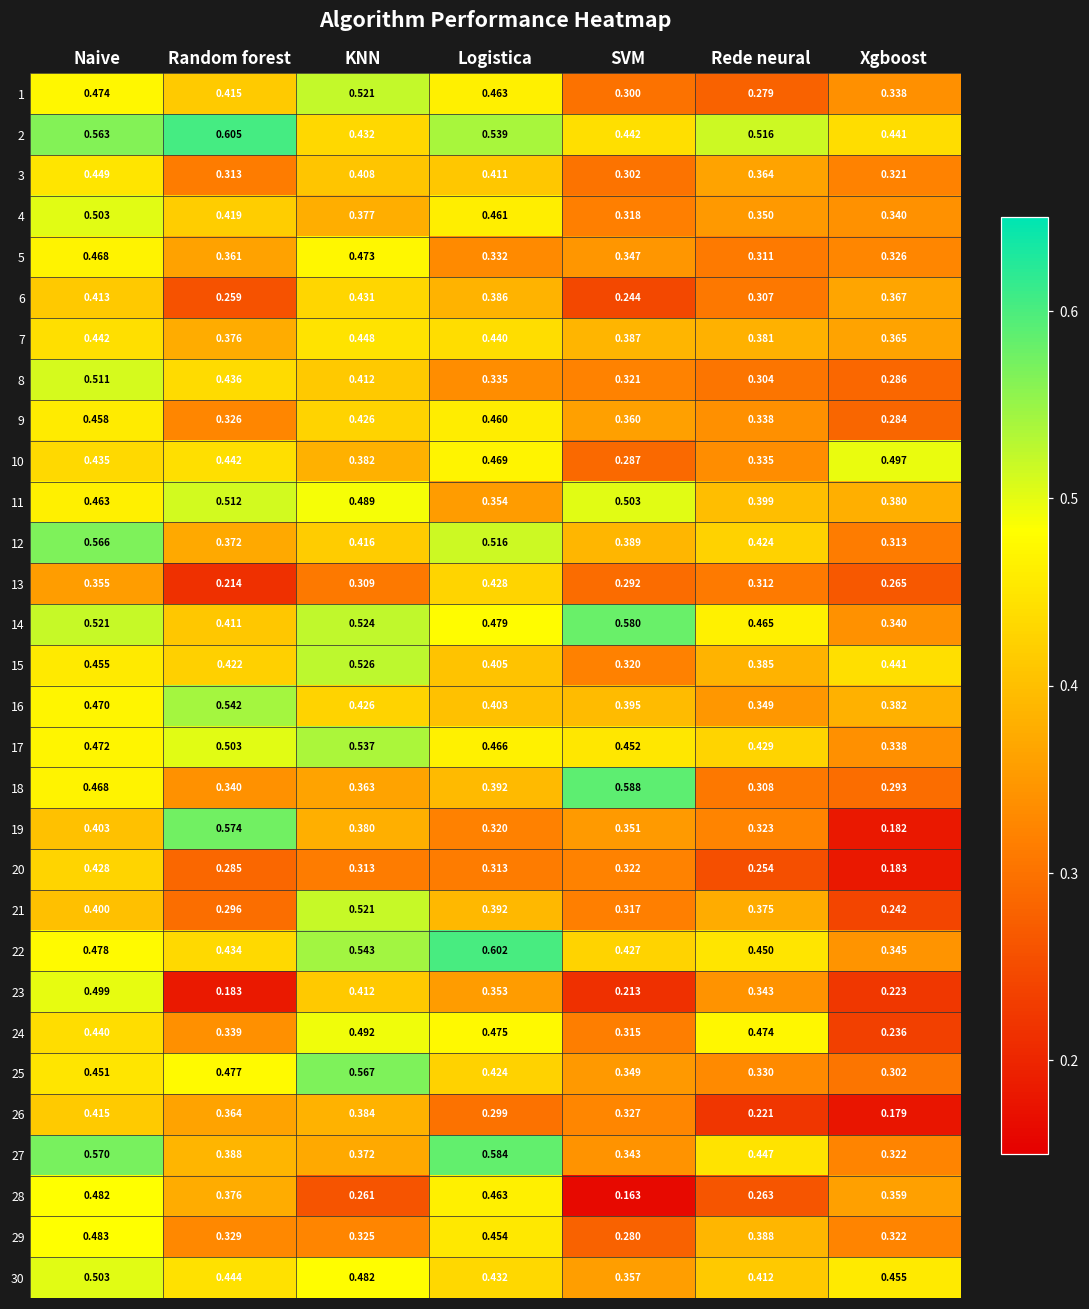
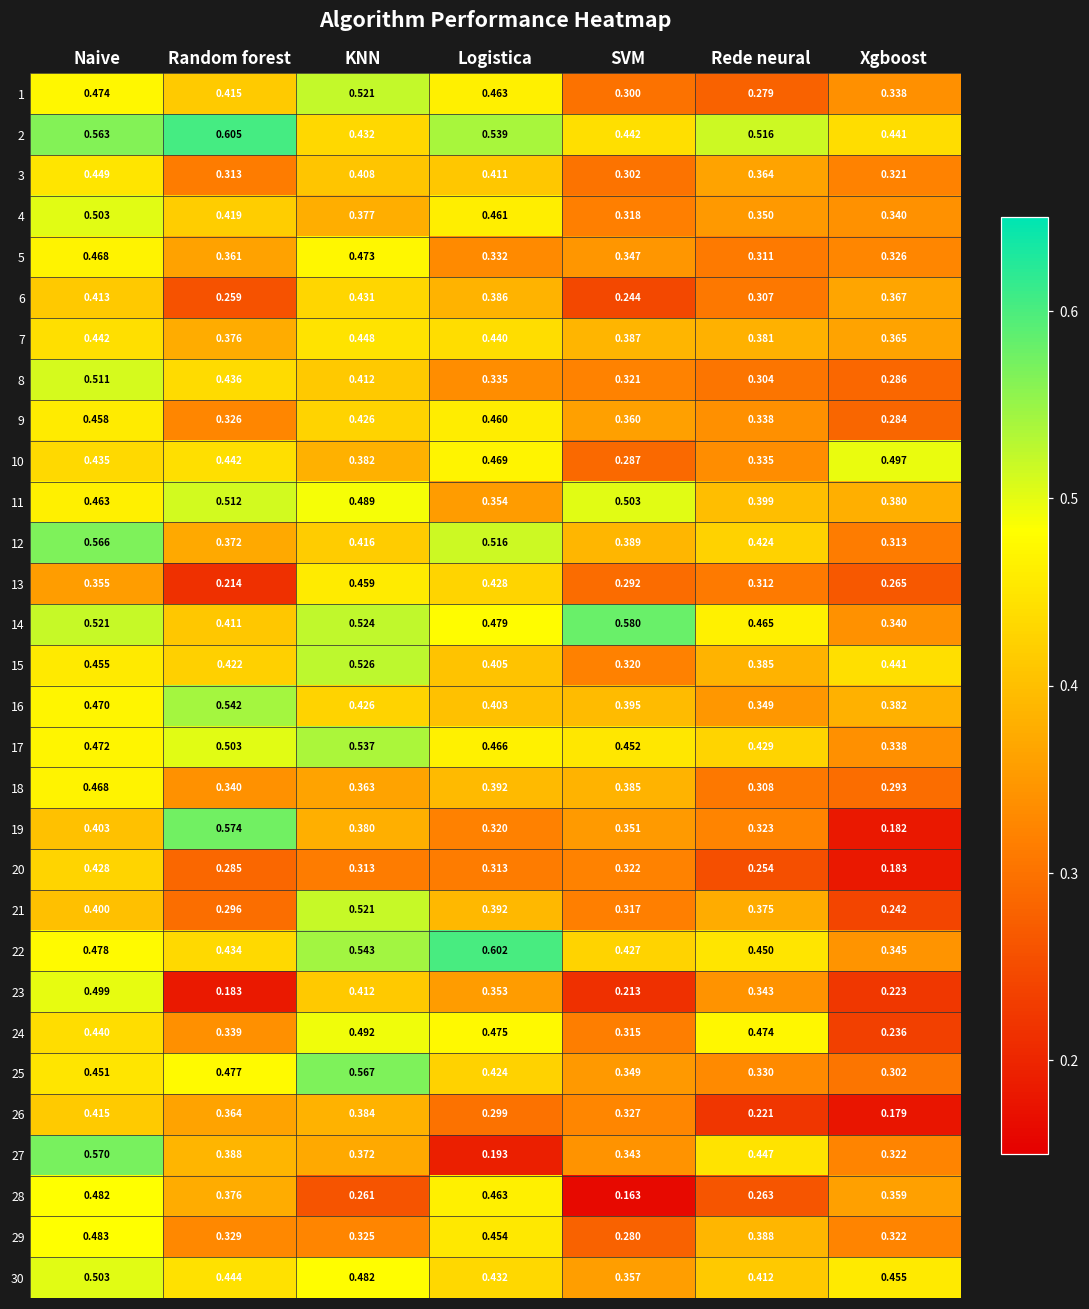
  {
    "13": {
      "Naive": 0.355,
      "Random forest": 0.214,
-     "KNN": 0.309,
+     "KNN": 0.459,
      "Logistica": 0.428,
      "SVM": 0.292,
      "Rede neural": 0.312,
      "Xgboost": 0.265
    },
    "18": {
      "Naive": 0.468,
      "Random forest": 0.340,
      "KNN": 0.363,
      "Logistica": 0.392,
-     "SVM": 0.588,
+     "SVM": 0.385,
      "Rede neural": 0.308,
      "Xgboost": 0.293
    },
    "27": {
      "Naive": 0.570,
      "Random forest": 0.388,
      "KNN": 0.372,
-     "Logistica": 0.584,
+     "Logistica": 0.193,
      "SVM": 0.343,
      "Rede neural": 0.447,
      "Xgboost": 0.322
    }
  }
